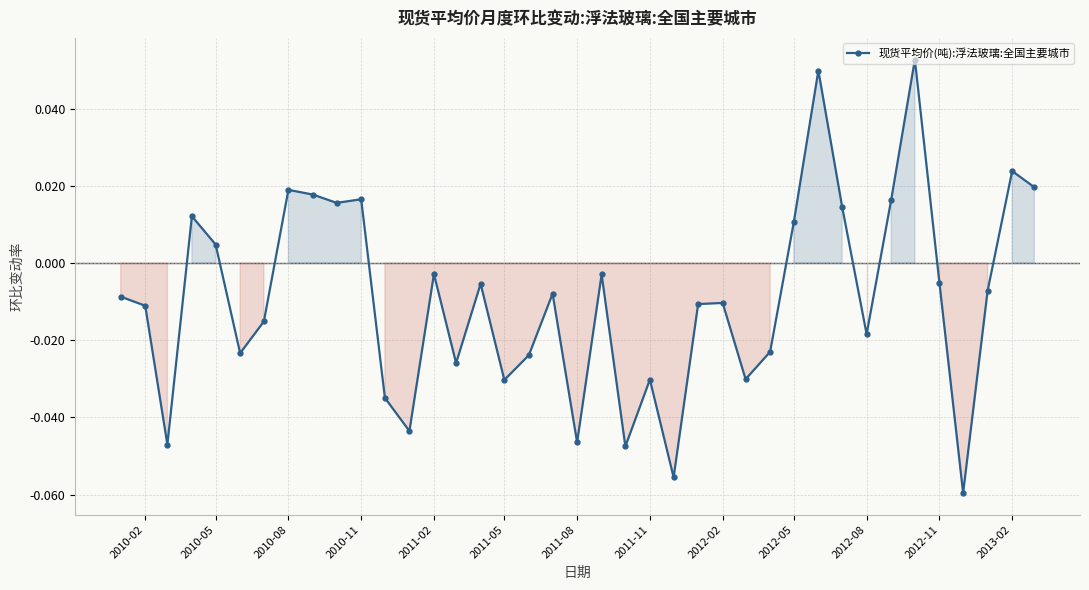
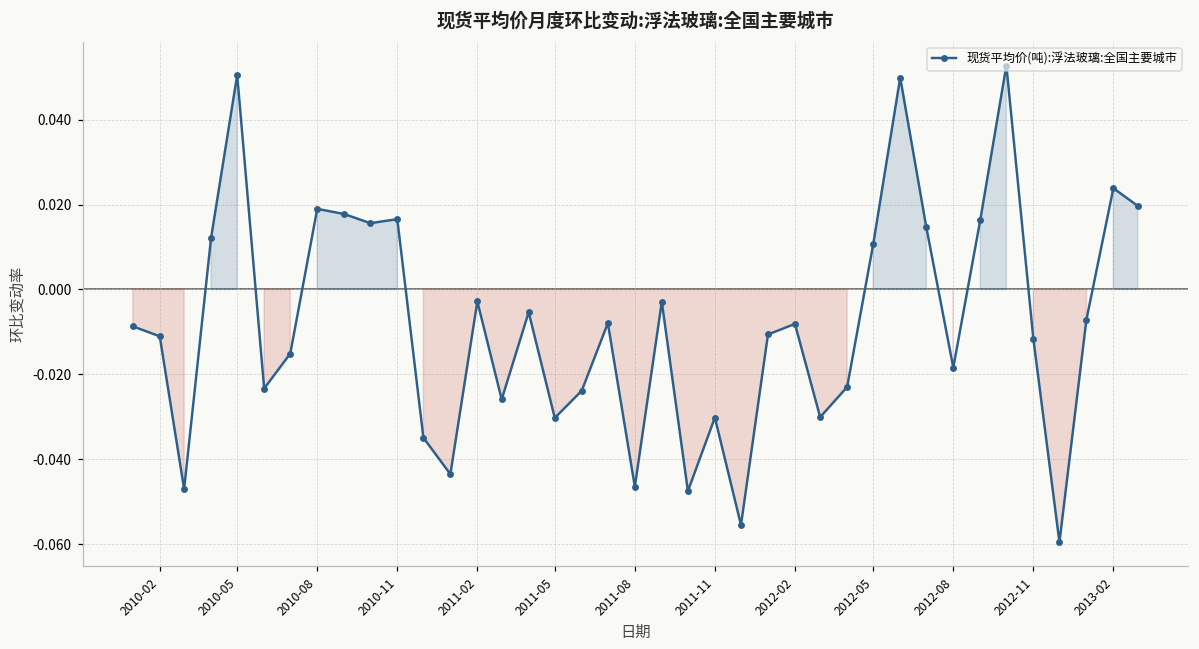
  {
    "2010-02": -0.011,
-   "2010-05": 0.005,
+   "2010-05": 0.051,
    "2010-08": 0.019,
    "2010-11": 0.017,
    "2011-02": -0.003,
    "2011-05": -0.030,
    "2011-08": -0.046,
    "2011-11": -0.030,
-   "2012-02": -0.010,
+   "2012-02": -0.008,
    "2012-05": 0.011,
    "2012-08": -0.018,
-   "2012-11": -0.005,
+   "2012-11": -0.012,
    "2013-02": 0.024
  }
